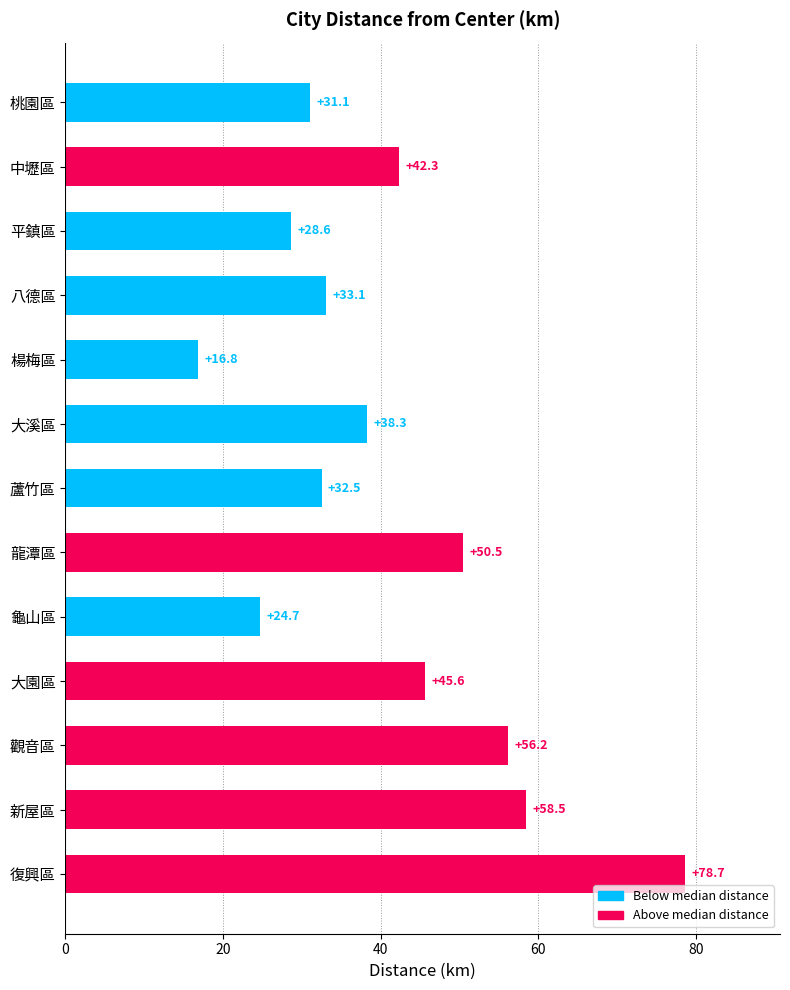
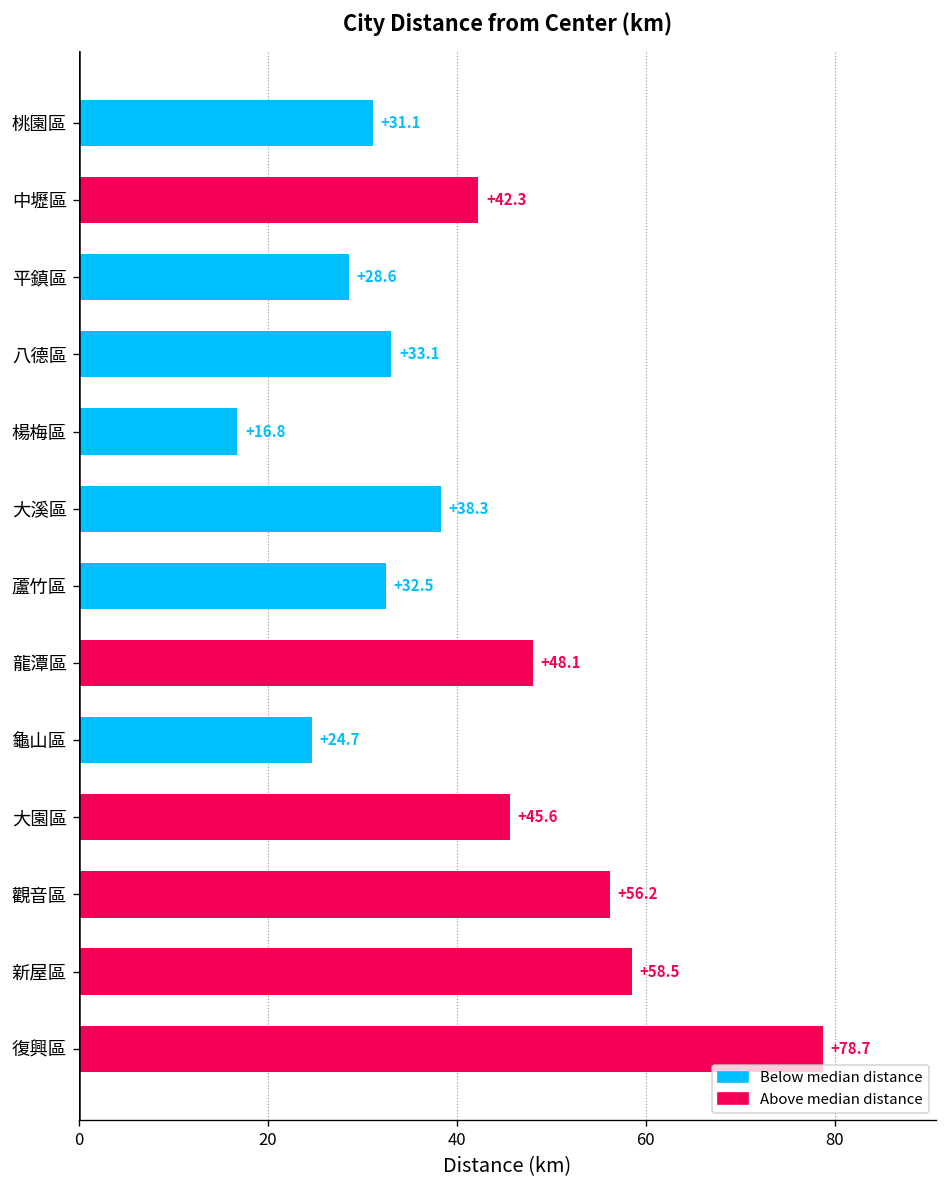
  {
    "桃園區": "+31.1",
    "中壢區": "+42.3",
    "平鎮區": "+28.6",
    "八德區": "+33.1",
    "楊梅區": "+16.8",
    "大溪區": "+38.3",
    "蘆竹區": "+32.5",
-   "龍潭區": "+50.5",
+   "龍潭區": "+48.1",
    "龜山區": "+24.7",
    "大園區": "+45.6",
    "觀音區": "+56.2",
    "新屋區": "+58.5",
    "復興區": "+78.7"
  }
